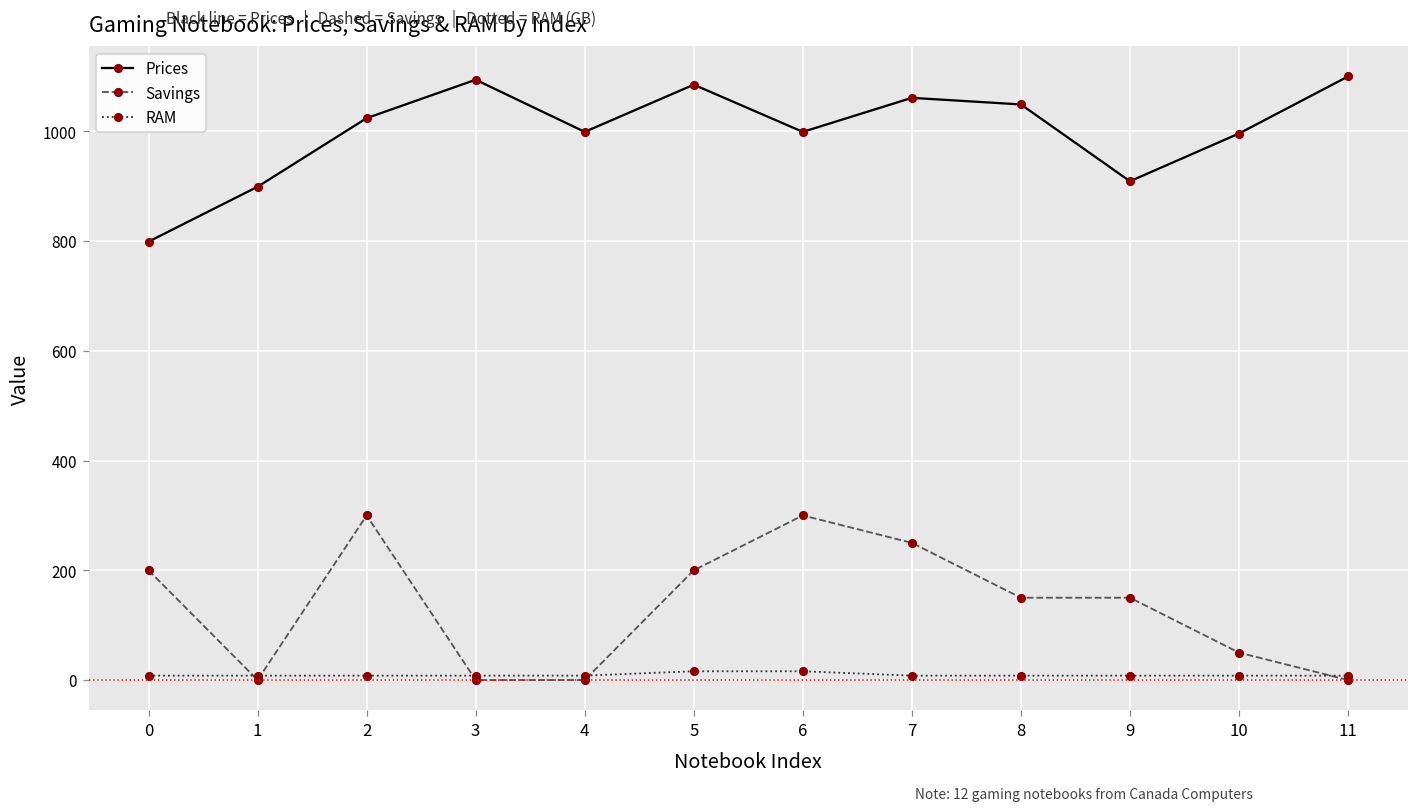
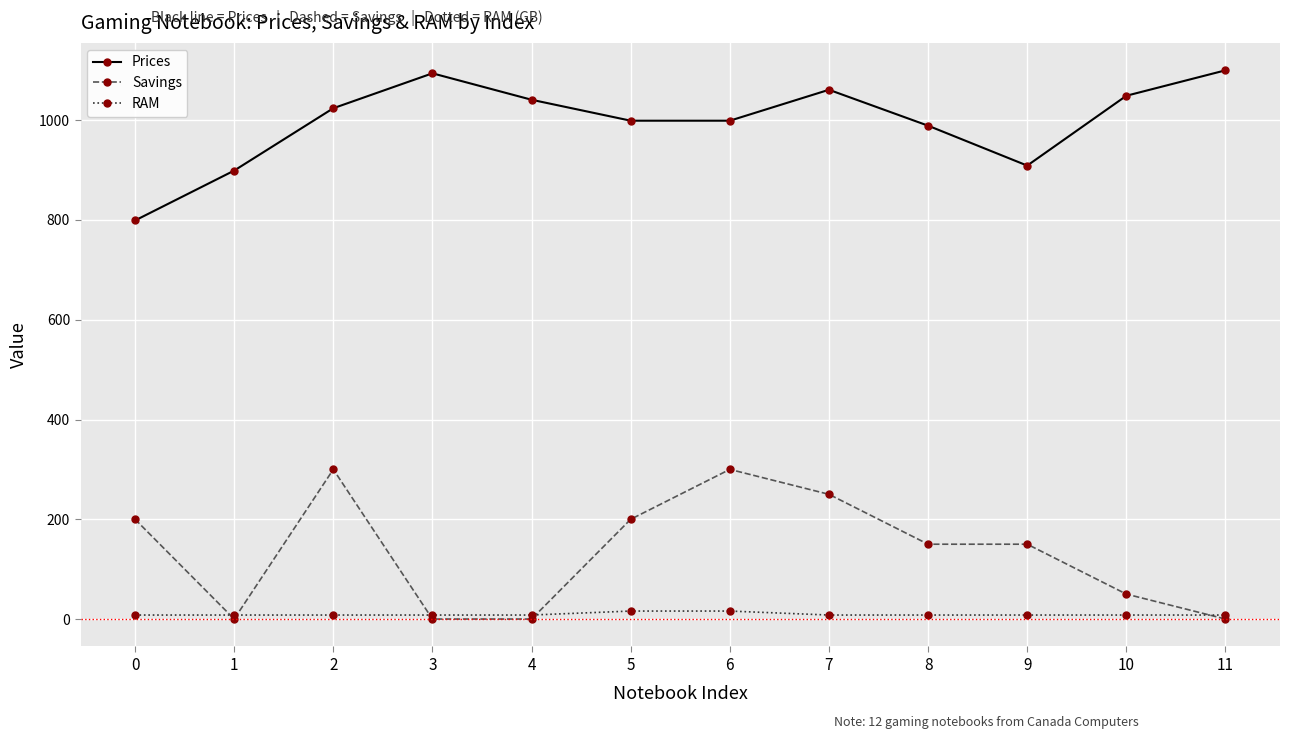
  {
    "Prices": {
      "0": 800,
      "1": 900,
      "2": 1020,
      "3": 1090,
-     "4": 1000,
-     "5": 1090,
+     "4": 1040,
+     "5": 1000,
      "6": 1000,
      "7": 1060,
-     "8": 1050,
+     "8": 990,
      "9": 910,
-     "10": 1000,
+     "10": 1050,
      "11": 1100
    }
  }
